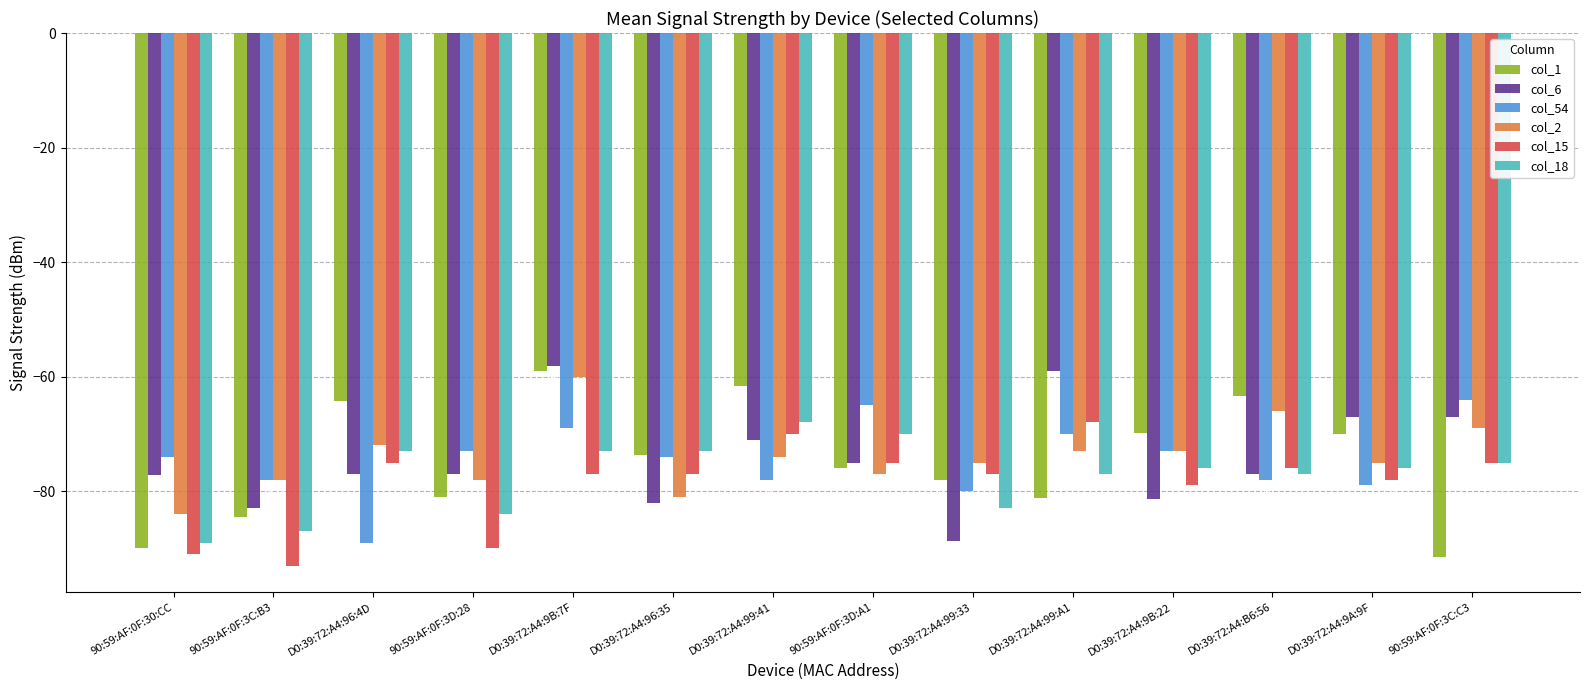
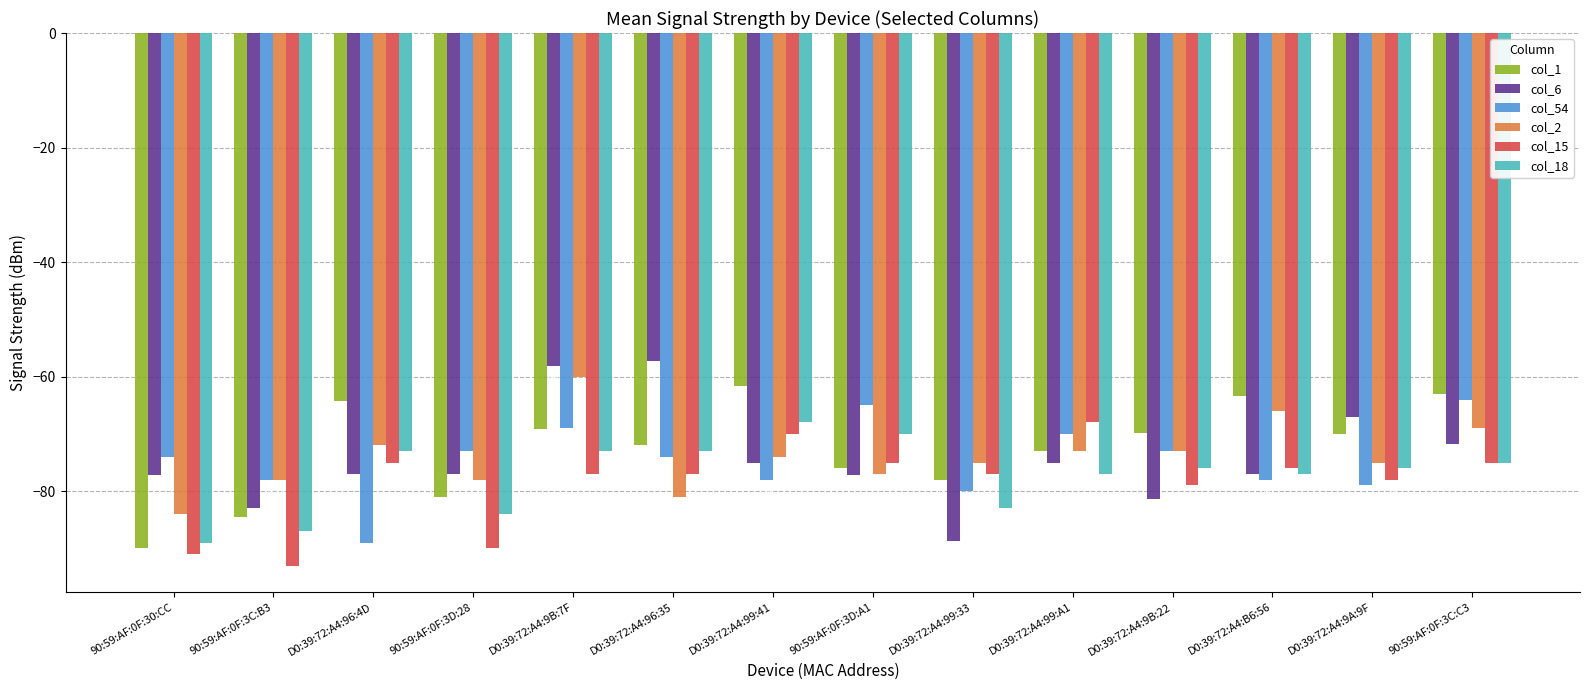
  {
    "col_1": {
      "90:59:AF:0F:30:CC": -90,
      "90:59:AF:0F:3C:B3": -85,
      "D0:39:72:A4:96:4D": -64,
      "90:59:AF:0F:3D:28": -81,
-     "D0:39:72:A4:9B:7F": -59,
-     "D0:39:72:A4:96:35": -74,
+     "D0:39:72:A4:9B:7F": -69,
+     "D0:39:72:A4:96:35": -72,
      "D0:39:72:A4:99:41": -62,
      "90:59:AF:0F:3D:A1": -76,
      "D0:39:72:A4:99:33": -78,
-     "D0:39:72:A4:99:A1": -81,
+     "D0:39:72:A4:99:A1": -73,
      "D0:39:72:A4:9B:22": -70,
      "D0:39:72:A4:B6:56": -63,
      "D0:39:72:A4:9A:9F": -70,
-     "90:59:AF:0F:3C:C3": -91
+     "90:59:AF:0F:3C:C3": -63
    },
    "col_6": {
      "90:59:AF:0F:30:CC": -77,
      "90:59:AF:0F:3C:B3": -83,
      "D0:39:72:A4:96:4D": -77,
      "90:59:AF:0F:3D:28": -77,
      "D0:39:72:A4:9B:7F": -58,
-     "D0:39:72:A4:96:35": -82,
-     "D0:39:72:A4:99:41": -71,
-     "90:59:AF:0F:3D:A1": -75,
+     "D0:39:72:A4:96:35": -57,
+     "D0:39:72:A4:99:41": -75,
+     "90:59:AF:0F:3D:A1": -77,
      "D0:39:72:A4:99:33": -89,
-     "D0:39:72:A4:99:A1": -59,
+     "D0:39:72:A4:99:A1": -75,
      "D0:39:72:A4:9B:22": -81,
      "D0:39:72:A4:B6:56": -77,
      "D0:39:72:A4:9A:9F": -67,
-     "90:59:AF:0F:3C:C3": -67
+     "90:59:AF:0F:3C:C3": -72
    }
  }
